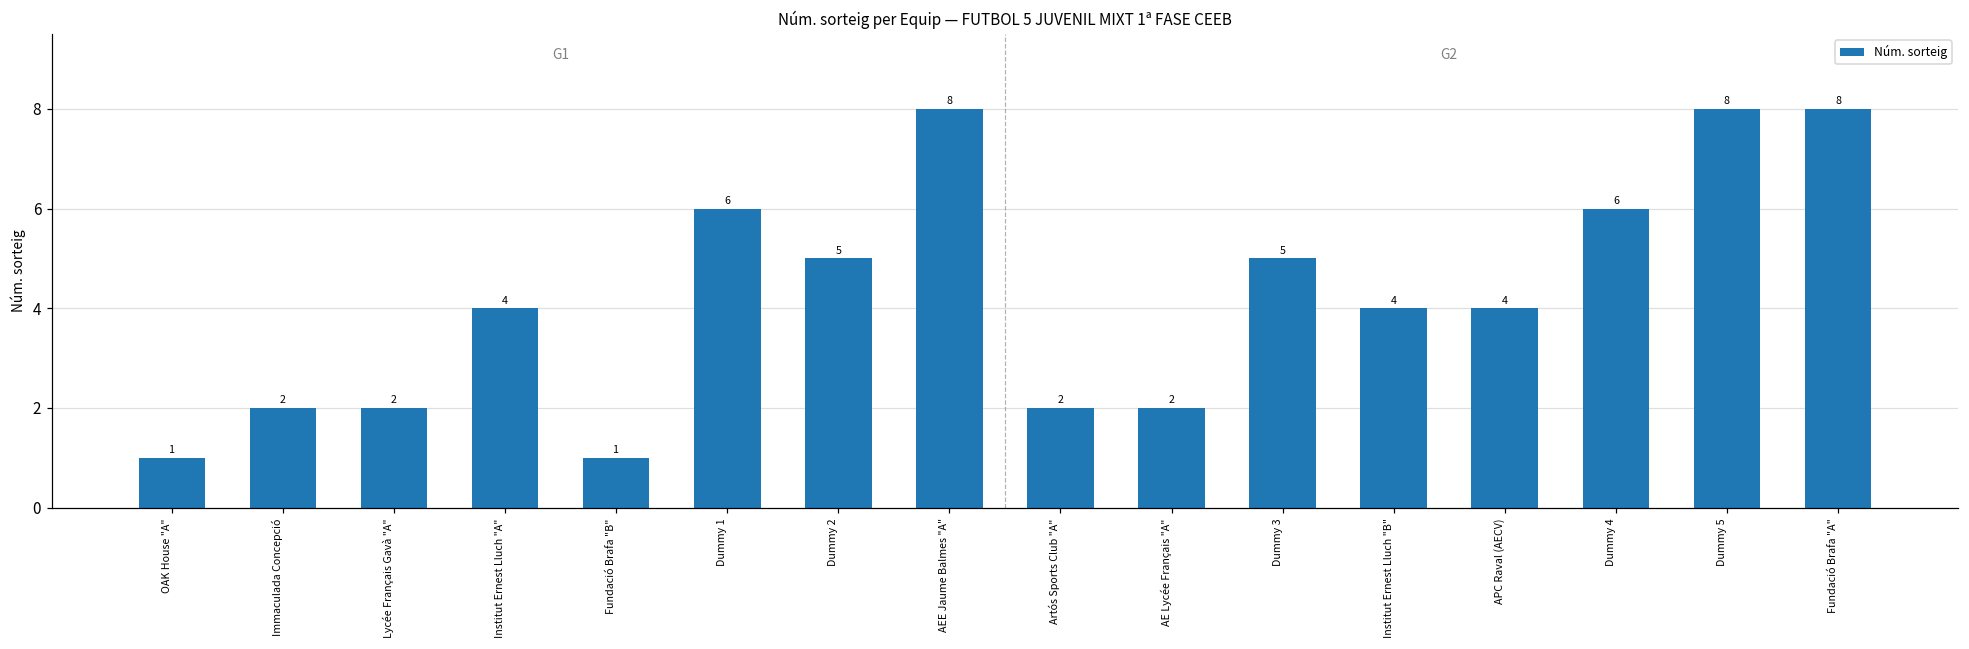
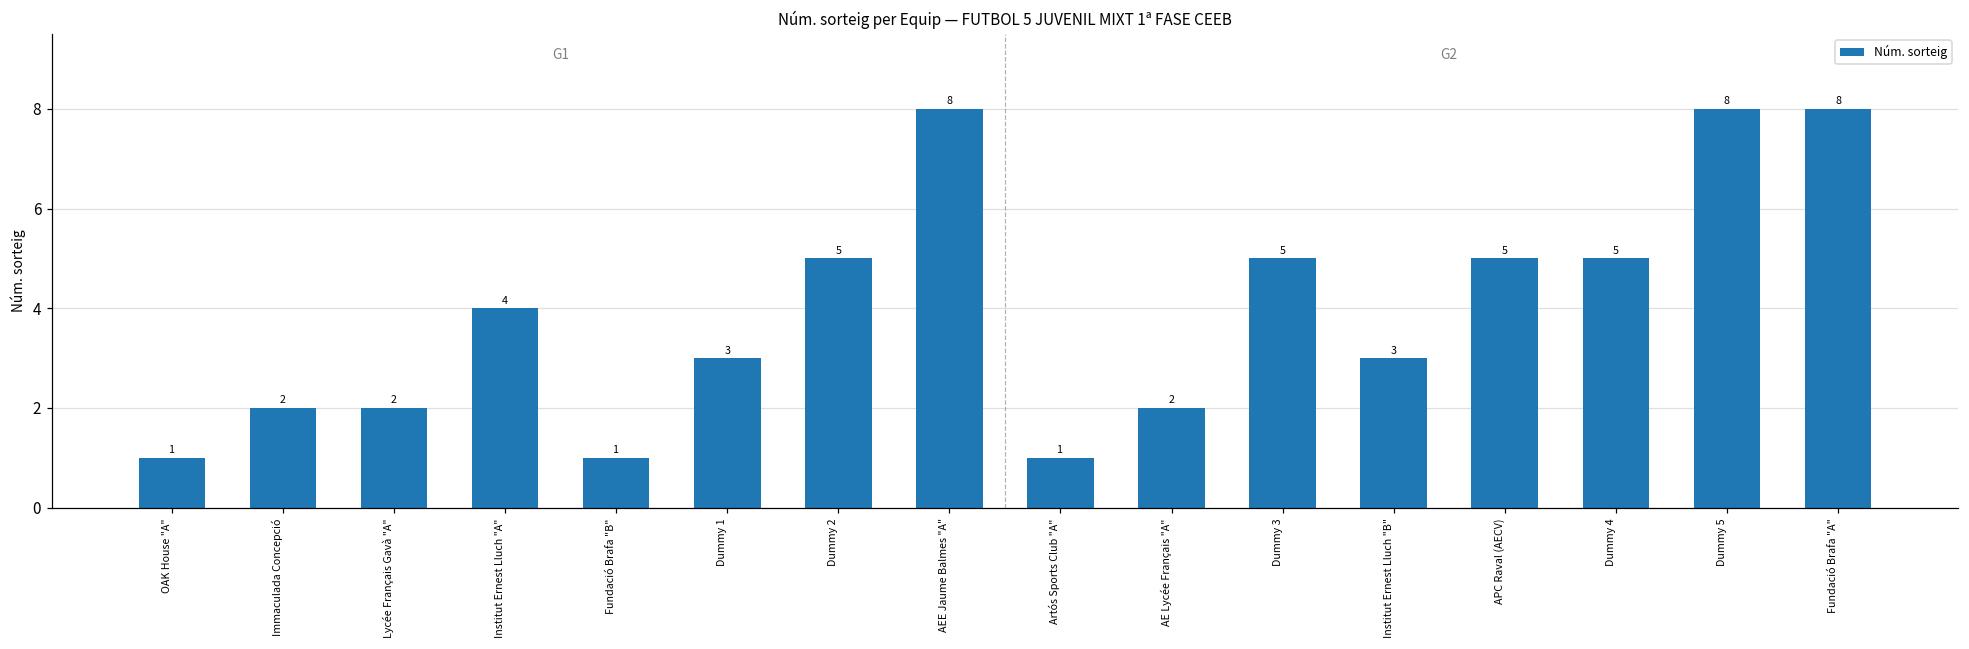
  {
    "OAK House \"A\"": 1,
    "Immaculada Concepció": 2,
    "Lycée Français Gavà \"A\"": 2,
    "Institut Ernest Lluch \"A\"": 4,
    "Fundació Brafa \"B\"": 1,
-   "Dummy 1": 6,
+   "Dummy 1": 3,
    "Dummy 2": 5,
    "AEE Jaume Balmes \"A\"": 8,
-   "Artós Sports Club \"A\"": 2,
+   "Artós Sports Club \"A\"": 1,
    "AE Lycée Français \"A\"": 2,
    "Dummy 3": 5,
-   "Institut Ernest Lluch \"B\"": 4,
-   "APC Raval (AECV)": 4,
-   "Dummy 4": 6,
+   "Institut Ernest Lluch \"B\"": 3,
+   "APC Raval (AECV)": 5,
+   "Dummy 4": 5,
    "Dummy 5": 8,
    "Fundació Brafa \"A\"": 8
  }
